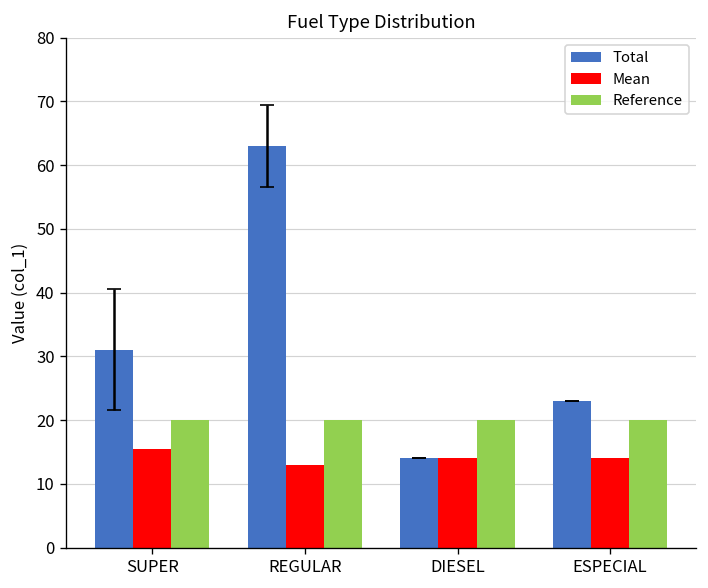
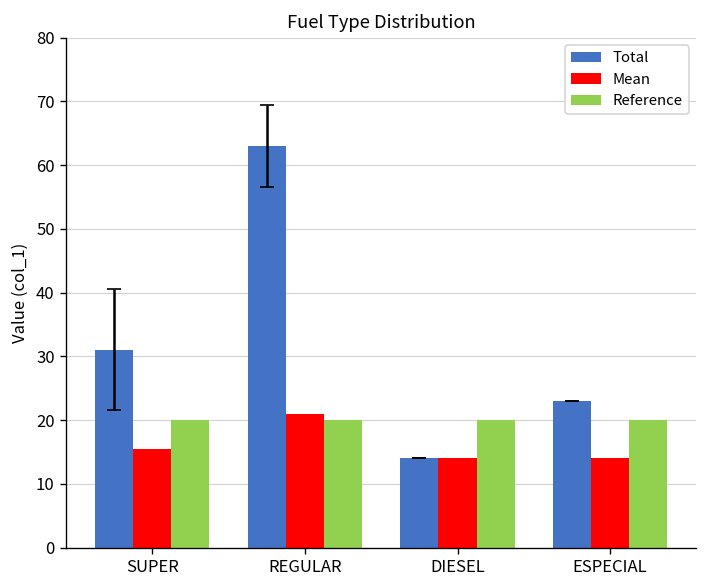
  {
    "Mean": {
      "SUPER": 16,
-     "REGULAR": 13,
+     "REGULAR": 21,
      "DIESEL": 14,
      "ESPECIAL": 14
    },
    "Reference": {
      "SUPER": 20,
      "REGULAR": 20,
      "DIESEL": 20,
      "ESPECIAL": 20
    }
  }
